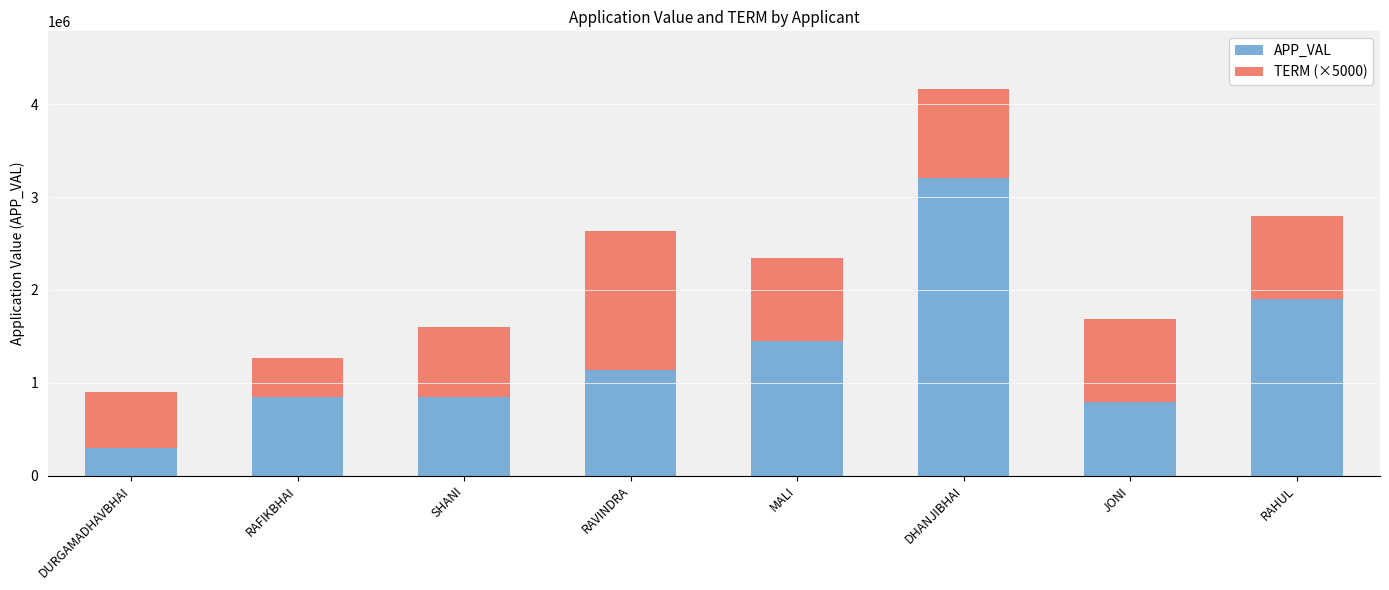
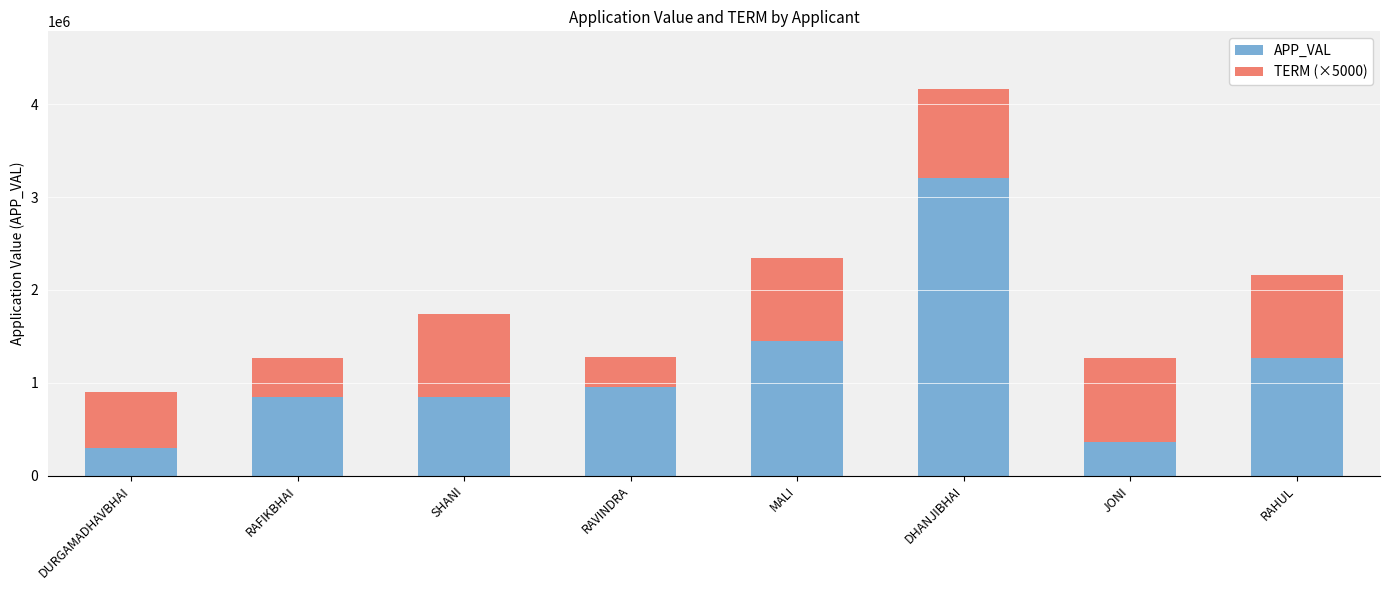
  {
    "APP_VAL": {
      "DURGAMADHAVBHAI": 300000,
      "RAFIKBHAI": 800000,
      "SHANI": 800000,
-     "RAVINDRA": 1100000,
+     "RAVINDRA": 1000000,
      "MALI": 1400000,
      "DHANJIBHAI": 3200000,
-     "JONI": 800000,
-     "RAHUL": 1900000
+     "JONI": 400000,
+     "RAHUL": 1300000
    },
    "TERM (×5000)": {
      "DURGAMADHAVBHAI": 600000,
      "RAFIKBHAI": 400000,
-     "SHANI": 800000,
-     "RAVINDRA": 1500000,
+     "SHANI": 900000,
+     "RAVINDRA": 300000,
      "MALI": 900000,
      "DHANJIBHAI": 1000000,
      "JONI": 900000,
      "RAHUL": 900000
    }
  }
